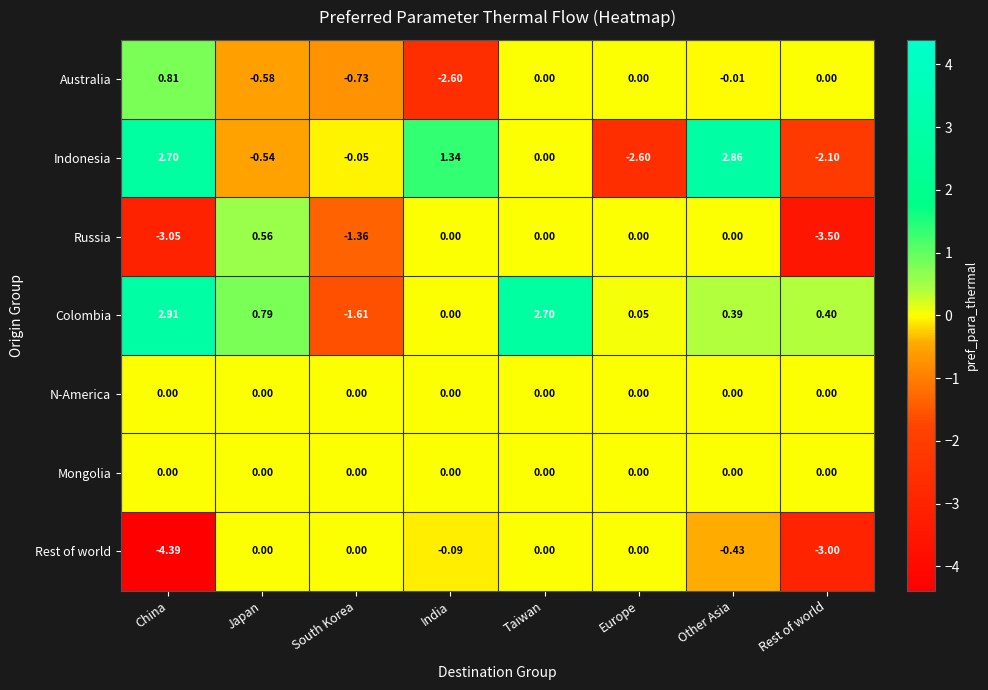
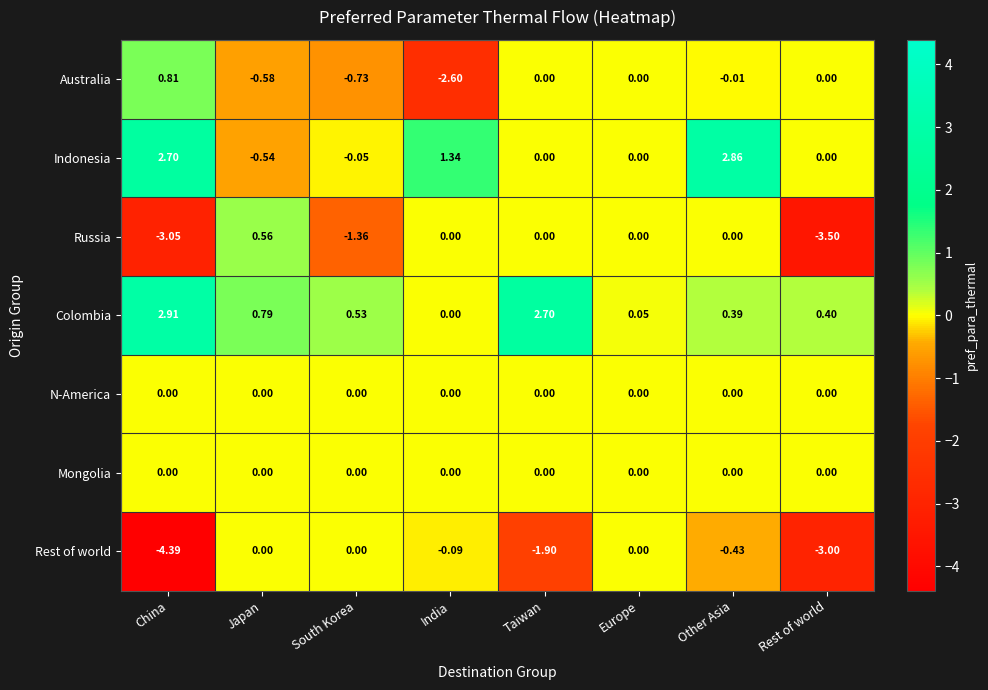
  {
    "Australia": {
      "China": 0.81,
      "Japan": -0.58,
      "South Korea": -0.73,
      "India": -2.60,
      "Taiwan": 0.00,
      "Europe": 0.00,
      "Other Asia": -0.01,
      "Rest of world": 0.00
    },
    "Indonesia": {
      "China": 2.70,
      "Japan": -0.54,
      "South Korea": -0.05,
      "India": 1.34,
      "Taiwan": 0.00,
-     "Europe": -2.60,
+     "Europe": 0.00,
      "Other Asia": 2.86,
-     "Rest of world": -2.10
+     "Rest of world": 0.00
    },
    "Russia": {
      "China": -3.05,
      "Japan": 0.56,
      "South Korea": -1.36,
      "India": 0.00,
      "Taiwan": 0.00,
      "Europe": 0.00,
      "Other Asia": 0.00,
      "Rest of world": -3.50
    },
    "Colombia": {
      "China": 2.91,
      "Japan": 0.79,
-     "South Korea": -1.61,
+     "South Korea": 0.53,
      "India": 0.00,
      "Taiwan": 2.70,
      "Europe": 0.05,
      "Other Asia": 0.39,
      "Rest of world": 0.40
    },
    "N-America": {
      "China": 0.00,
      "Japan": 0.00,
      "South Korea": 0.00,
      "India": 0.00,
      "Taiwan": 0.00,
      "Europe": 0.00,
      "Other Asia": 0.00,
      "Rest of world": 0.00
    },
    "Mongolia": {
      "China": 0.00,
      "Japan": 0.00,
      "South Korea": 0.00,
      "India": 0.00,
      "Taiwan": 0.00,
      "Europe": 0.00,
      "Other Asia": 0.00,
      "Rest of world": 0.00
    },
    "Rest of world": {
      "China": -4.39,
      "Japan": 0.00,
      "South Korea": 0.00,
      "India": -0.09,
-     "Taiwan": 0.00,
+     "Taiwan": -1.90,
      "Europe": 0.00,
      "Other Asia": -0.43,
      "Rest of world": -3.00
    }
  }
